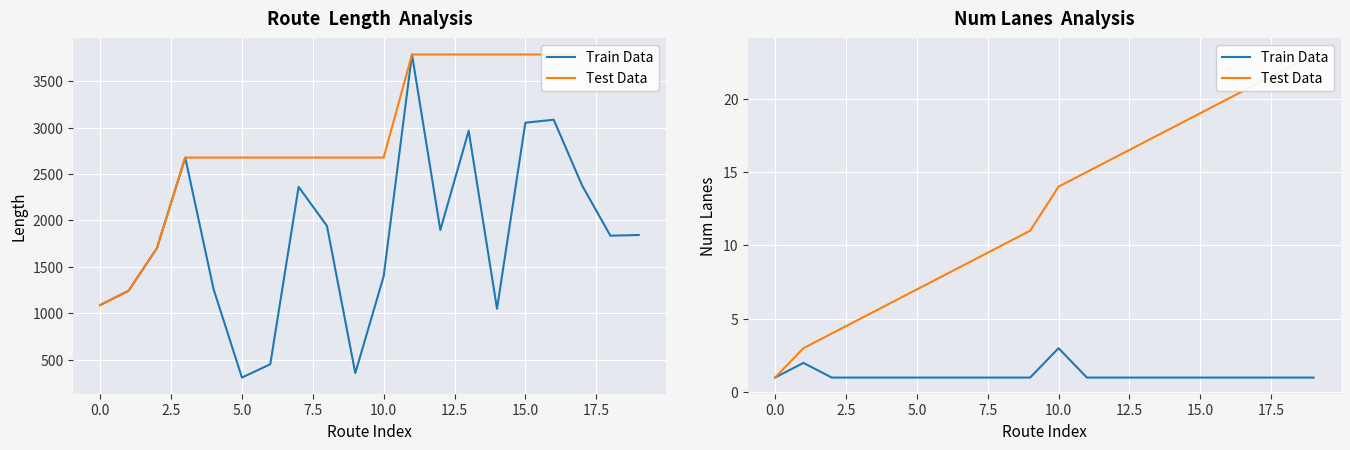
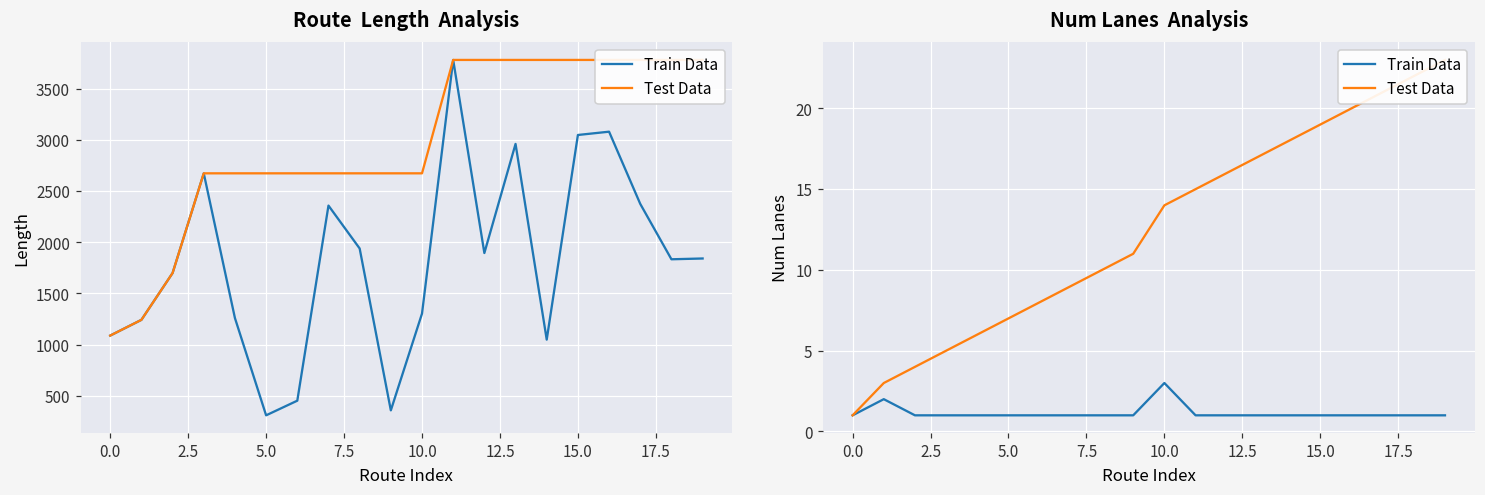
  {
    "Route Length Analysis": {
      "Train Data": {
        "5.0": 300,
-       "10.0": 1400,
+       "10.0": 1300,
        "15.0": 3100
      },
      "Test Data": {
        "5.0": 2700,
        "10.0": 2700,
        "15.0": 3800
      }
    },
    "Num Lanes Analysis": {
      "Train Data": {
        "5.0": 1.0,
        "10.0": 3.0,
        "15.0": 1.0
      },
      "Test Data": {
        "5.0": 7.0,
        "10.0": 14.0,
        "15.0": 19.0
      }
    }
  }
